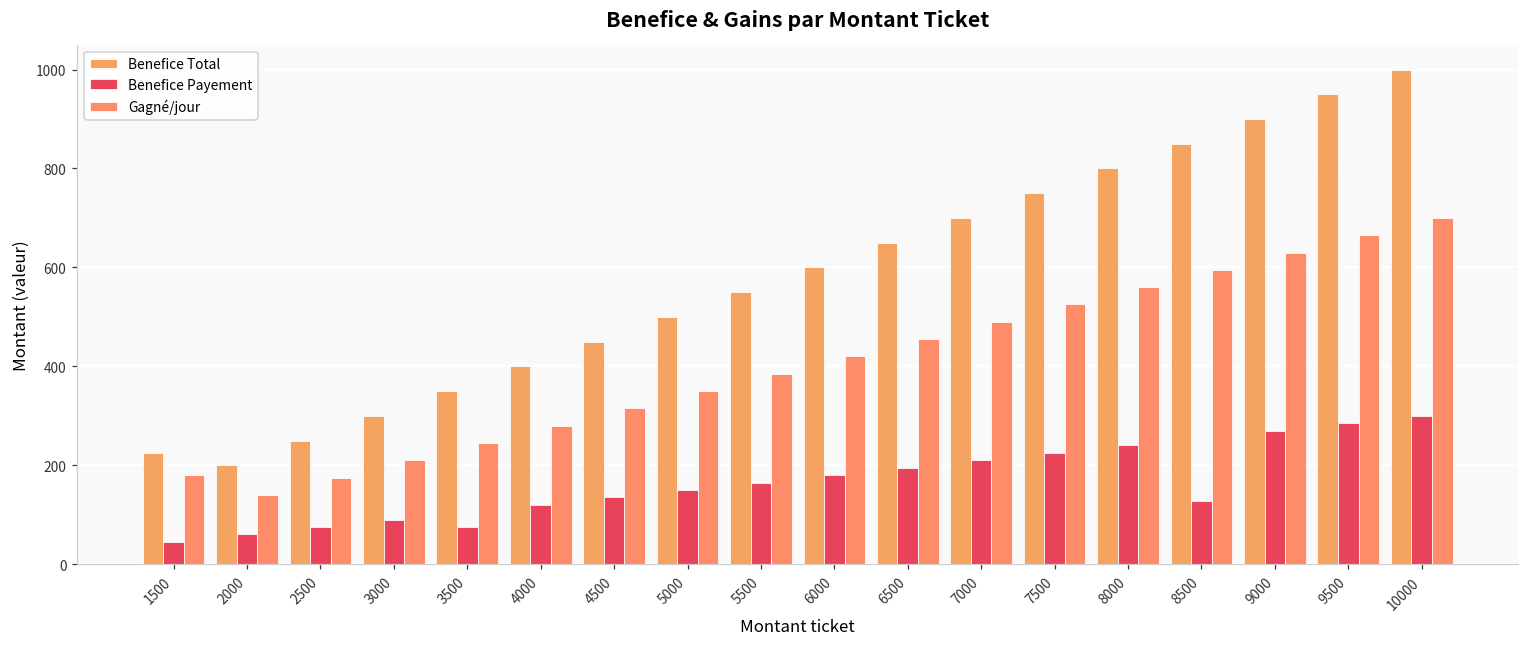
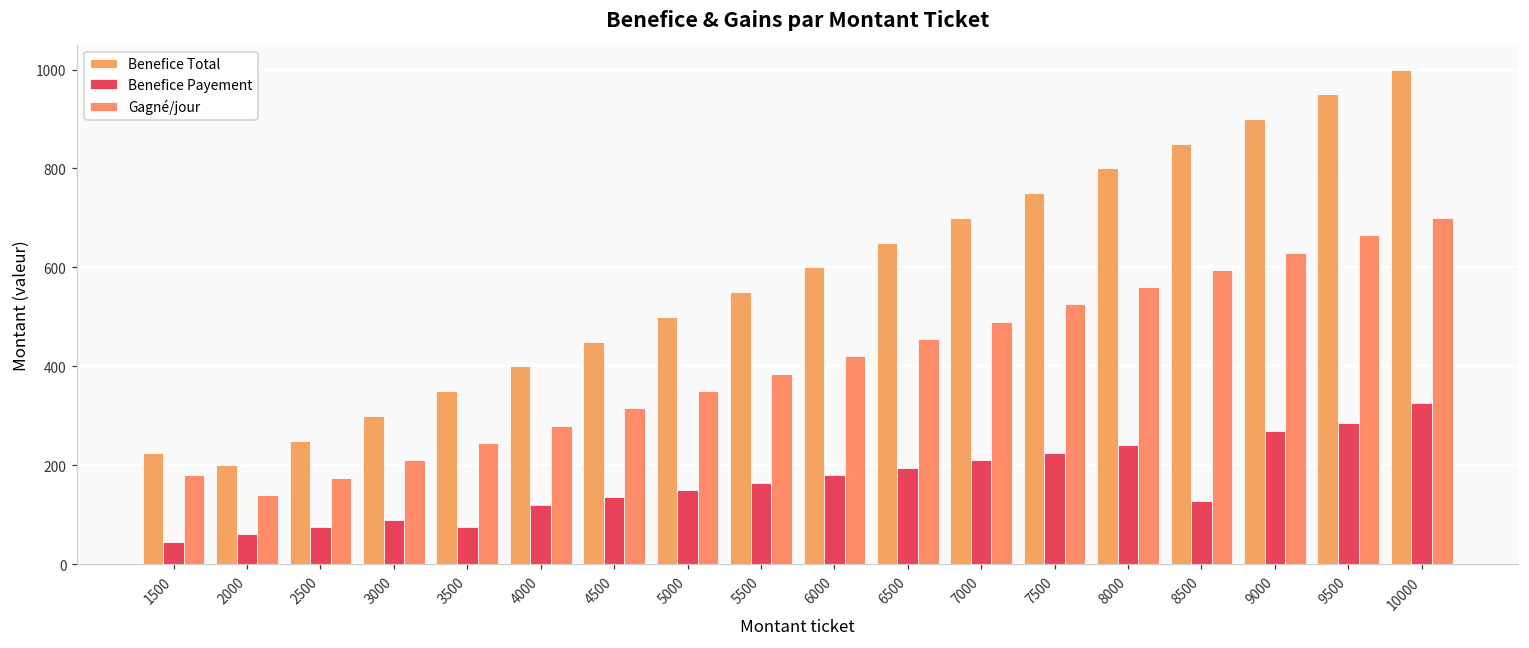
  {
    "Benefice Payement": {
      "1500": 50,
      "2000": 60,
      "2500": 80,
      "3000": 90,
      "3500": 80,
      "4000": 120,
      "4500": 140,
      "5000": 150,
      "5500": 170,
      "6000": 180,
      "6500": 200,
      "7000": 210,
      "7500": 230,
      "8000": 240,
      "8500": 130,
      "9000": 270,
      "9500": 290,
-     "10000": 300
+     "10000": 330
    }
  }
